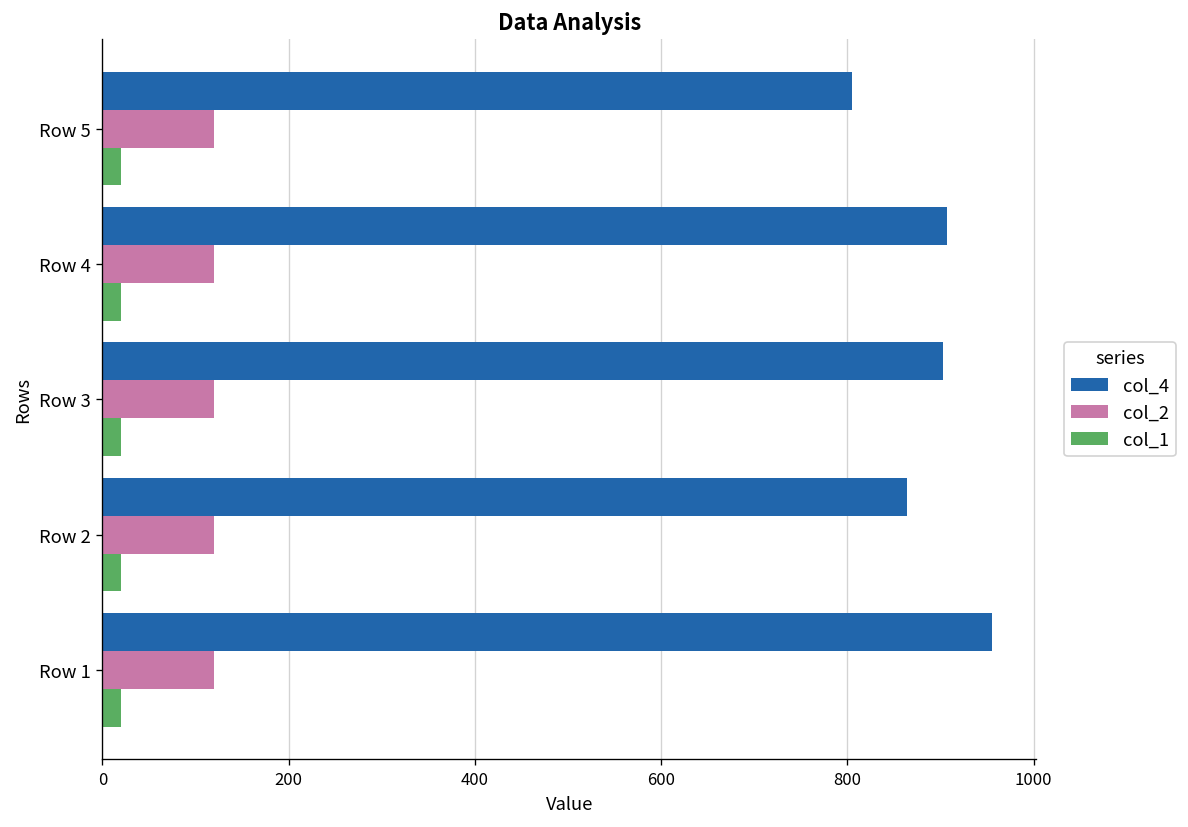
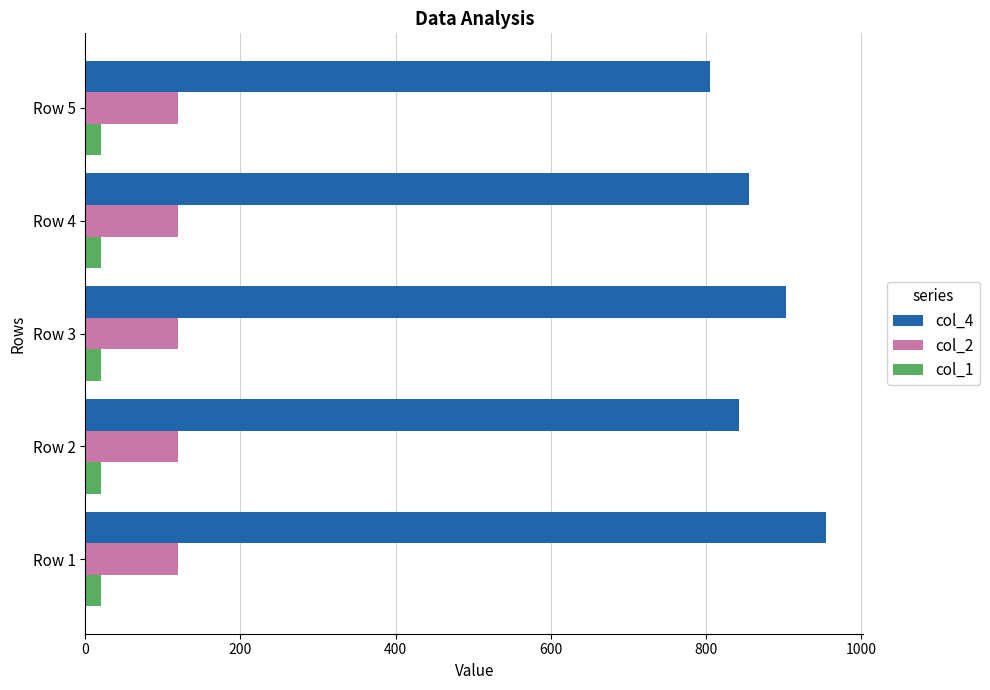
  {
    "col_4": {
      "Row 5": 810,
-     "Row 4": 910,
+     "Row 4": 860,
      "Row 3": 900,
-     "Row 2": 860,
+     "Row 2": 840,
      "Row 1": 960
    },
    "col_2": {
      "Row 5": 120,
      "Row 4": 120,
      "Row 3": 120,
      "Row 2": 120,
      "Row 1": 120
    },
    "col_1": {
      "Row 5": 20,
      "Row 4": 20,
      "Row 3": 20,
      "Row 2": 20,
      "Row 1": 20
    }
  }
